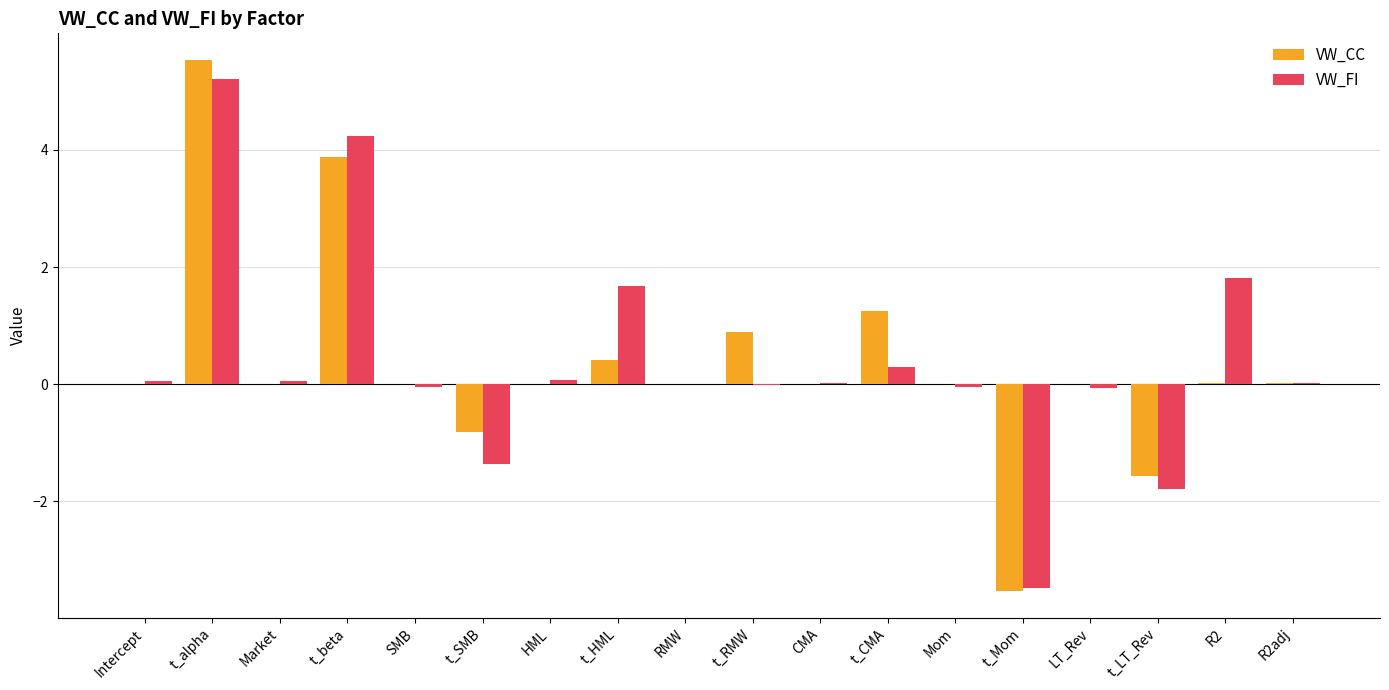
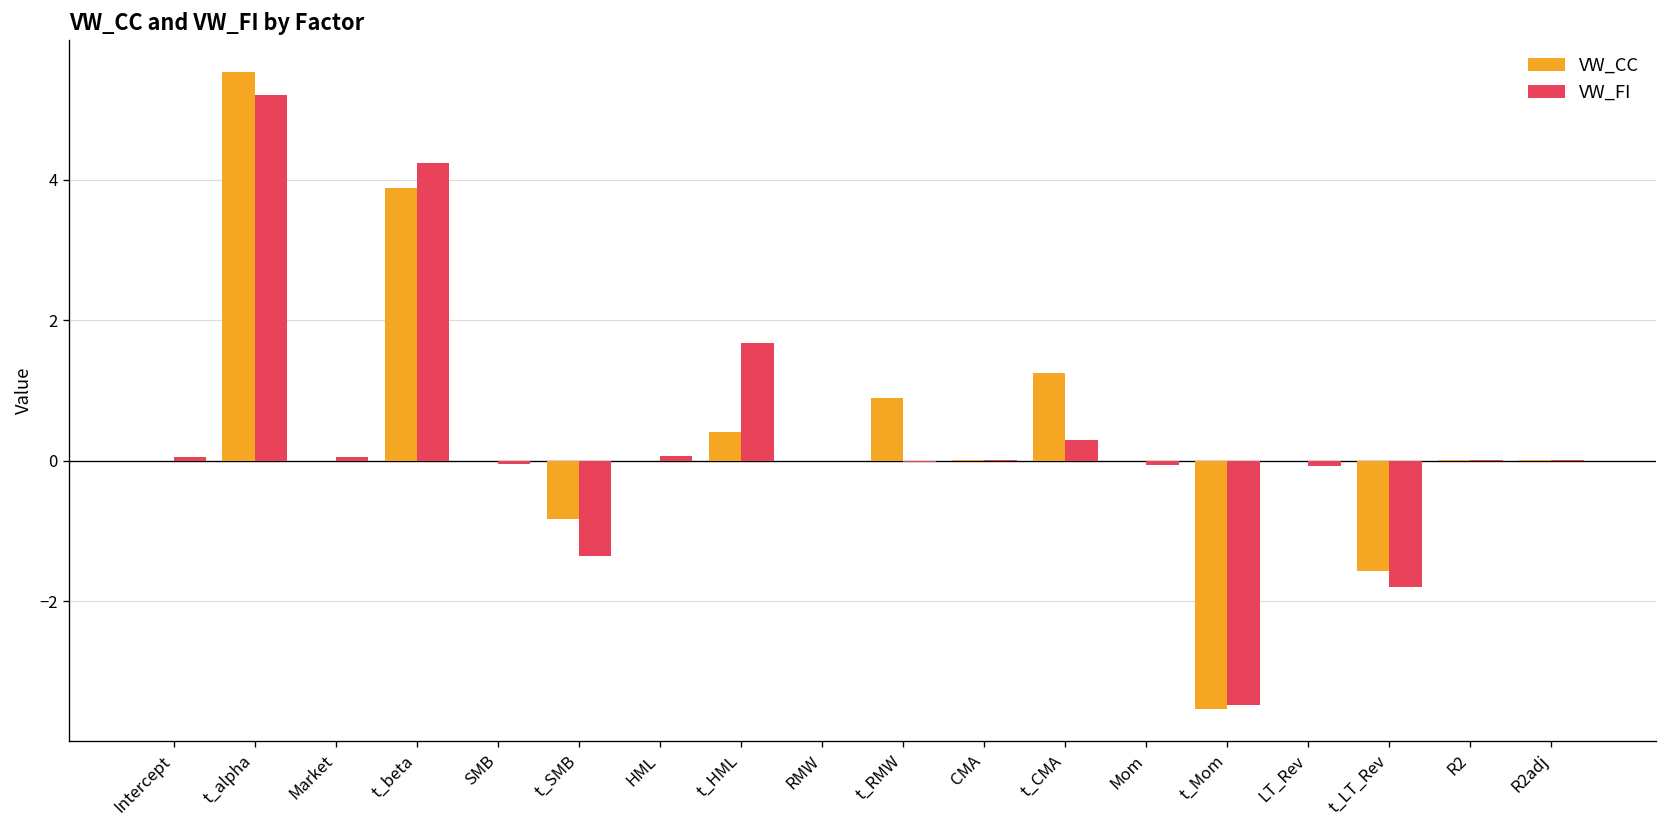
  {
    "VW_CC": {
      "t_alpha": 5.5,
      "t_beta": 3.9,
      "t_SMB": -0.8,
      "t_HML": 0.4,
      "t_RMW": 0.9,
      "t_CMA": 1.2,
      "t_Mom": -3.5,
      "t_LT_Rev": -1.6
    },
    "VW_FI": {
      "Intercept": 0.1,
      "t_alpha": 5.2,
      "Market": 0.1,
      "t_beta": 4.2,
      "SMB": 0.0,
      "t_SMB": -1.4,
      "HML": 0.1,
      "t_HML": 1.7,
      "t_CMA": 0.3,
      "Mom": -0.1,
      "t_Mom": -3.5,
      "LT_Rev": -0.1,
      "t_LT_Rev": -1.8,
-     "R2": 1.8
+     "R2": 0.0
    }
  }
